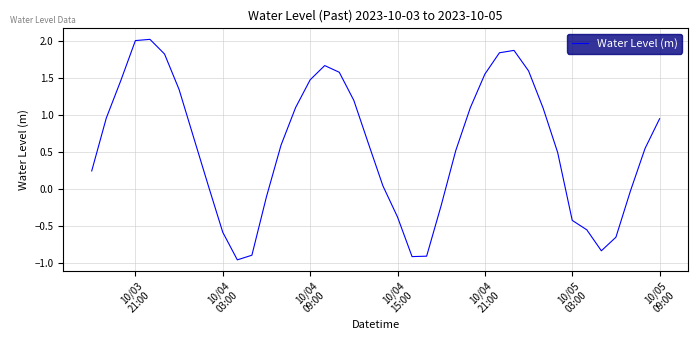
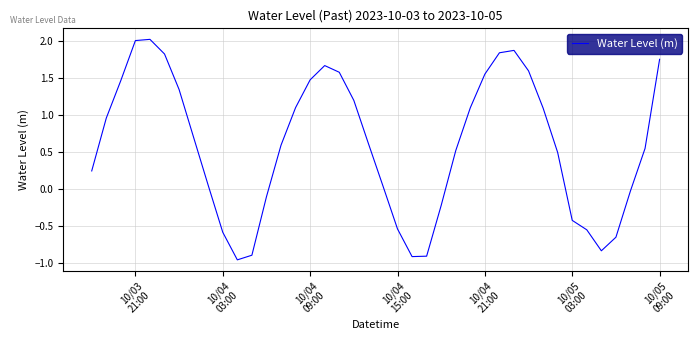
  {
    "10/03 21:00": 2.0,
    "10/04 03:00": -0.6,
    "10/04 09:00": 1.5,
-   "10/04 15:00": -0.4,
+   "10/04 15:00": -0.5,
    "10/04 21:00": 1.6,
    "10/05 03:00": -0.4,
-   "10/05 09:00": 1.0
+   "10/05 09:00": 1.8
  }
